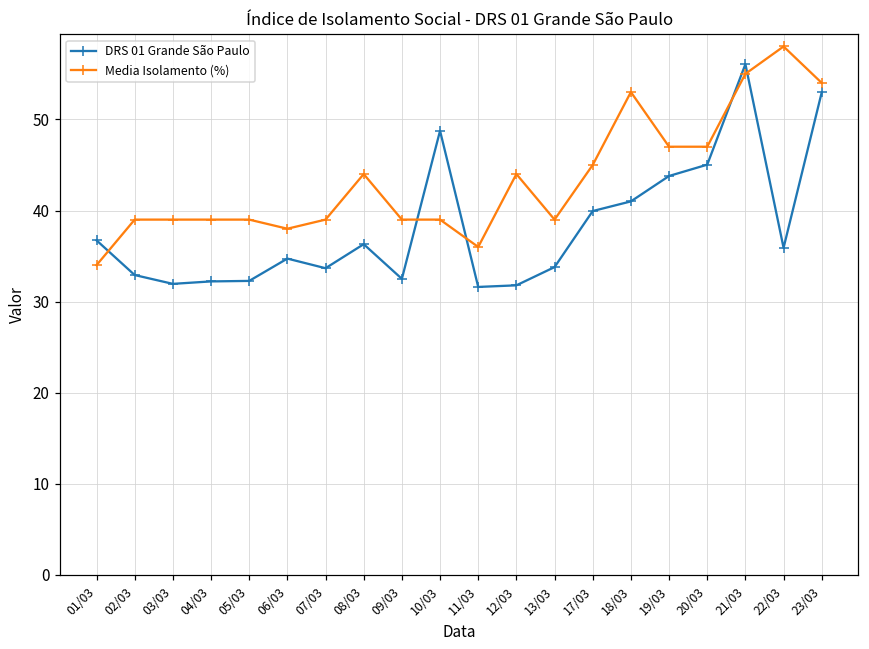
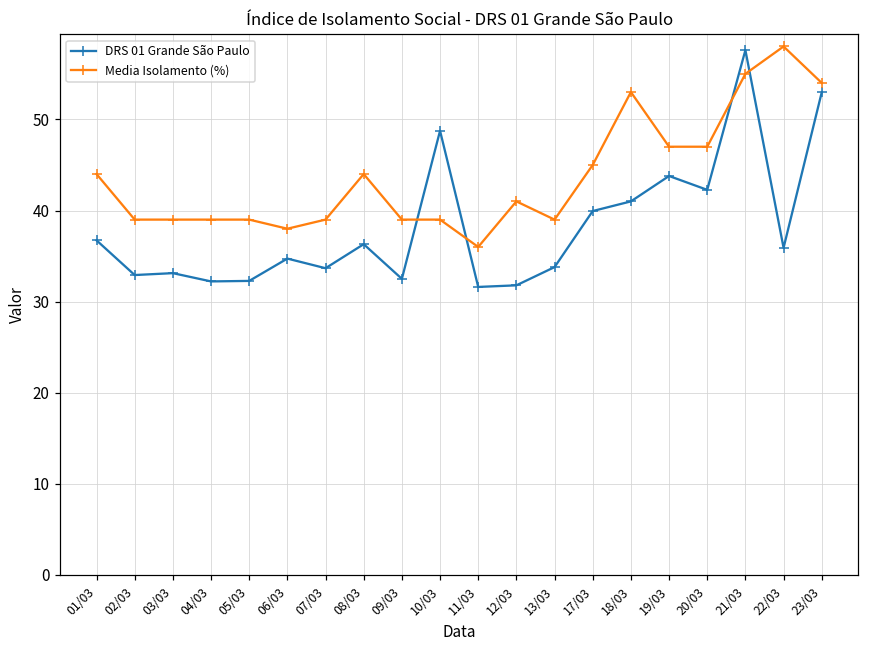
  {
    "DRS 01 Grande São Paulo": {
      "01/03": 37,
      "02/03": 33,
-     "03/03": 32,
+     "03/03": 33,
      "04/03": 32,
      "05/03": 32,
      "06/03": 35,
      "07/03": 34,
      "08/03": 36,
      "09/03": 33,
      "10/03": 49,
      "11/03": 32,
      "12/03": 32,
      "13/03": 34,
      "17/03": 40,
      "18/03": 41,
      "19/03": 44,
-     "20/03": 45,
-     "21/03": 56,
+     "20/03": 42,
+     "21/03": 58,
      "22/03": 36,
      "23/03": 53
    },
    "Media Isolamento (%)": {
-     "01/03": 34,
+     "01/03": 44,
      "02/03": 39,
      "03/03": 39,
      "04/03": 39,
      "05/03": 39,
      "06/03": 38,
      "07/03": 39,
      "08/03": 44,
      "09/03": 39,
      "10/03": 39,
      "11/03": 36,
-     "12/03": 44,
+     "12/03": 41,
      "13/03": 39,
      "17/03": 45,
      "18/03": 53,
      "19/03": 47,
      "20/03": 47,
      "21/03": 55,
      "22/03": 58,
      "23/03": 54
    }
  }
